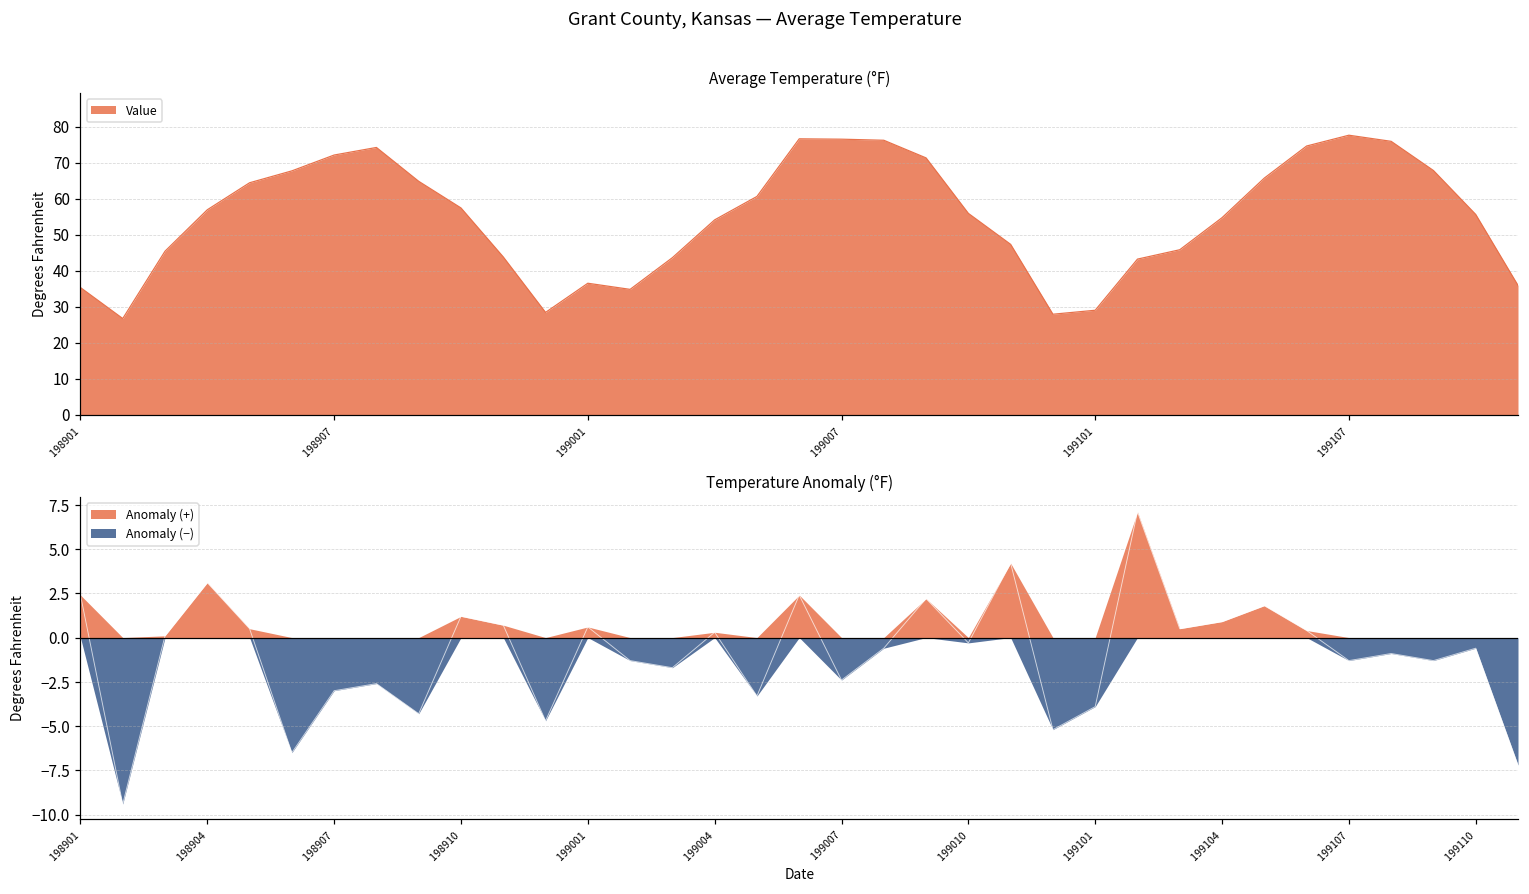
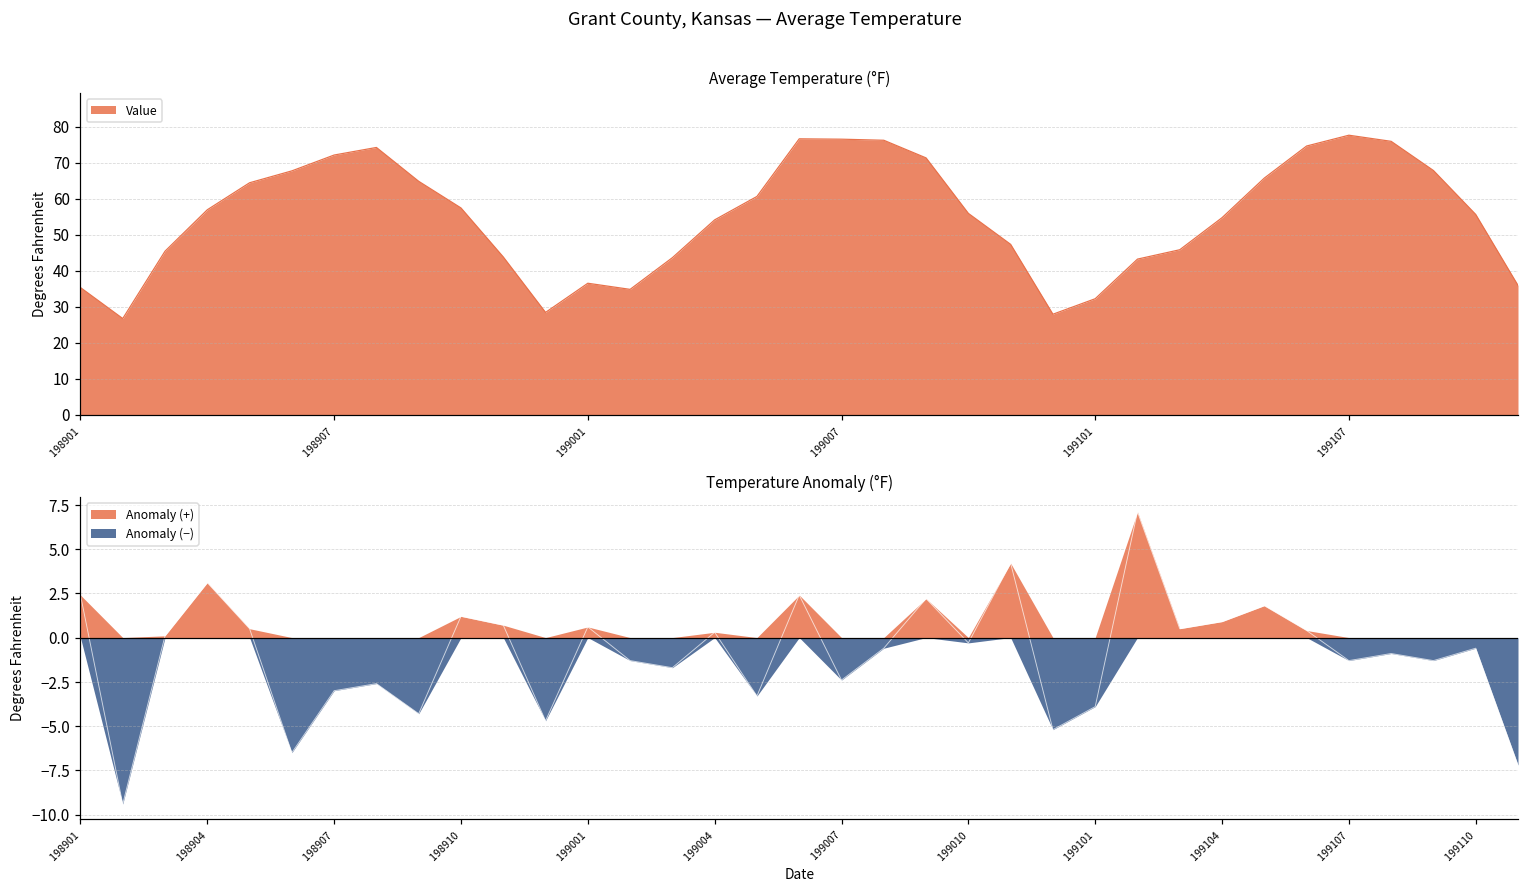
  {
    "Average Temperature (°F)": {
      "198901": 35,
      "198907": 72,
      "199001": 37,
      "199007": 77,
-     "199101": 29,
+     "199101": 32,
      "199107": 78
    },
    "Temperature Anomaly (°F)": {
      "Anomaly (−)": {
        "198901": 0.0,
        "198904": 0.0,
        "198910": 0.0,
        "199001": 0.0,
        "199004": 0.0,
        "199104": 0.0
      }
    }
  }
